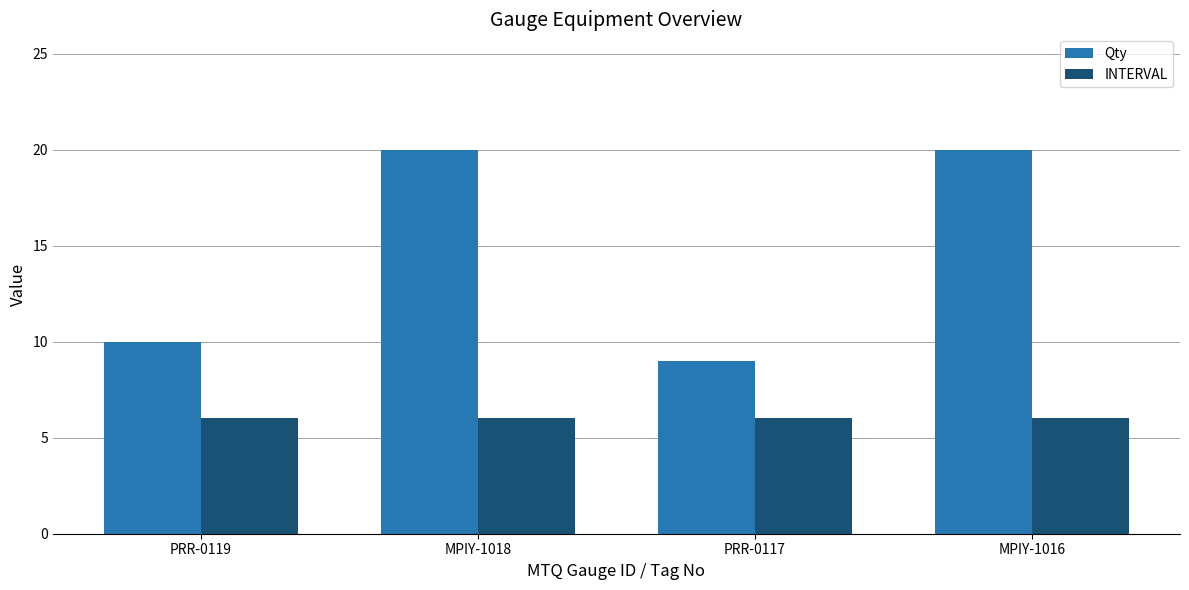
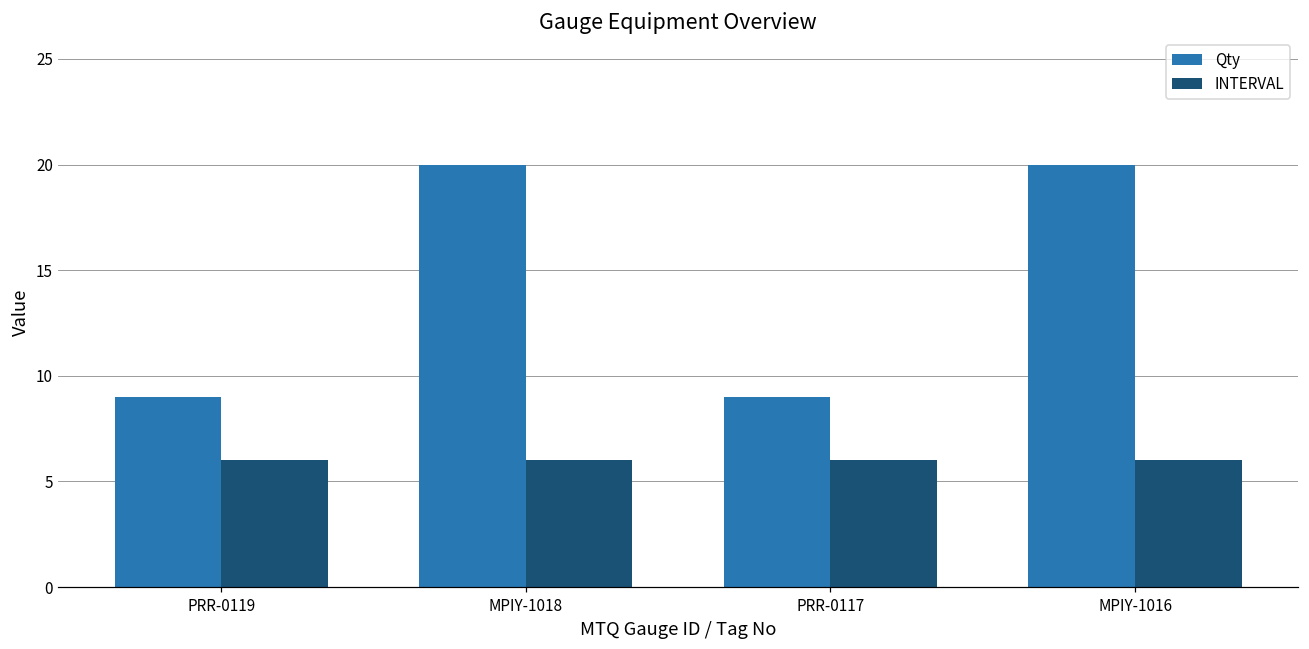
  {
    "Qty": {
-     "PRR-0119": 10,
+     "PRR-0119": 9,
      "MPIY-1018": 20,
      "PRR-0117": 9,
      "MPIY-1016": 20
    },
    "INTERVAL": {
      "PRR-0119": 6,
      "MPIY-1018": 6,
      "PRR-0117": 6,
      "MPIY-1016": 6
    }
  }
